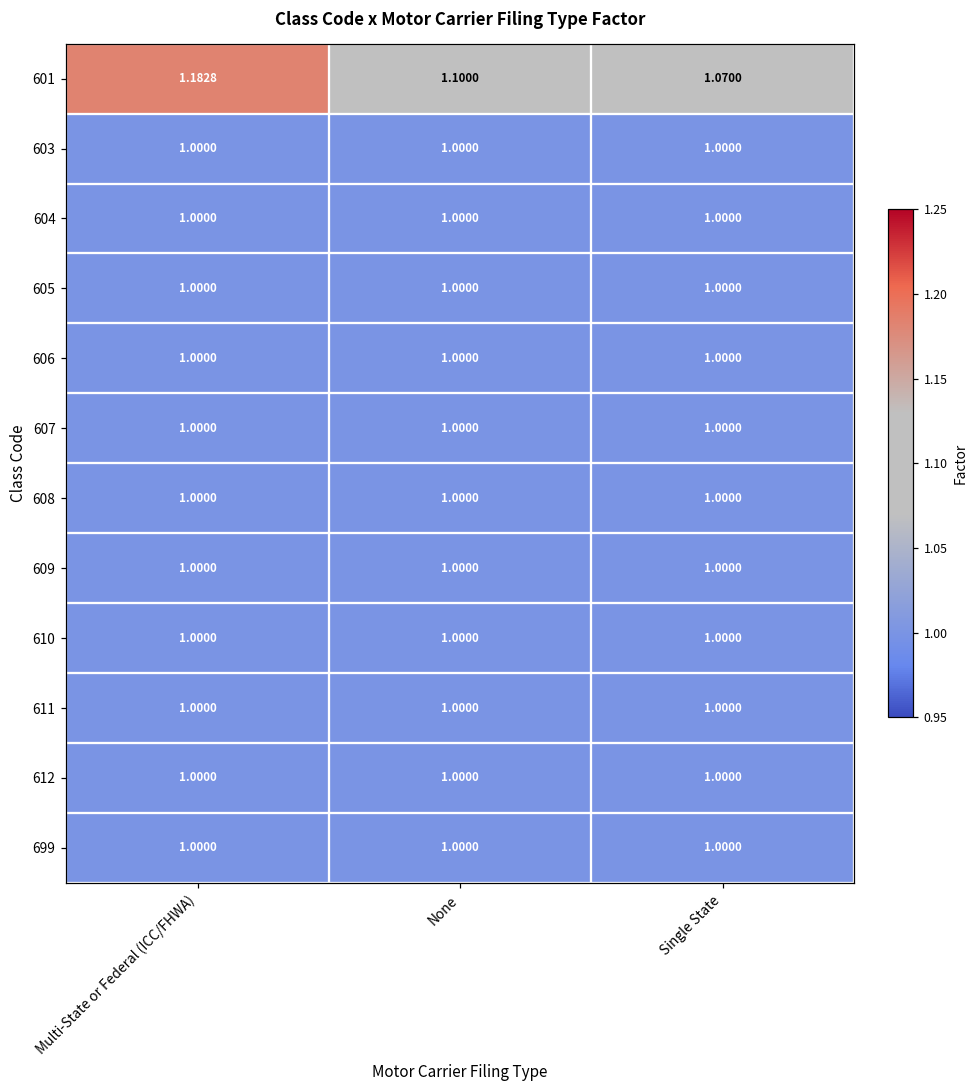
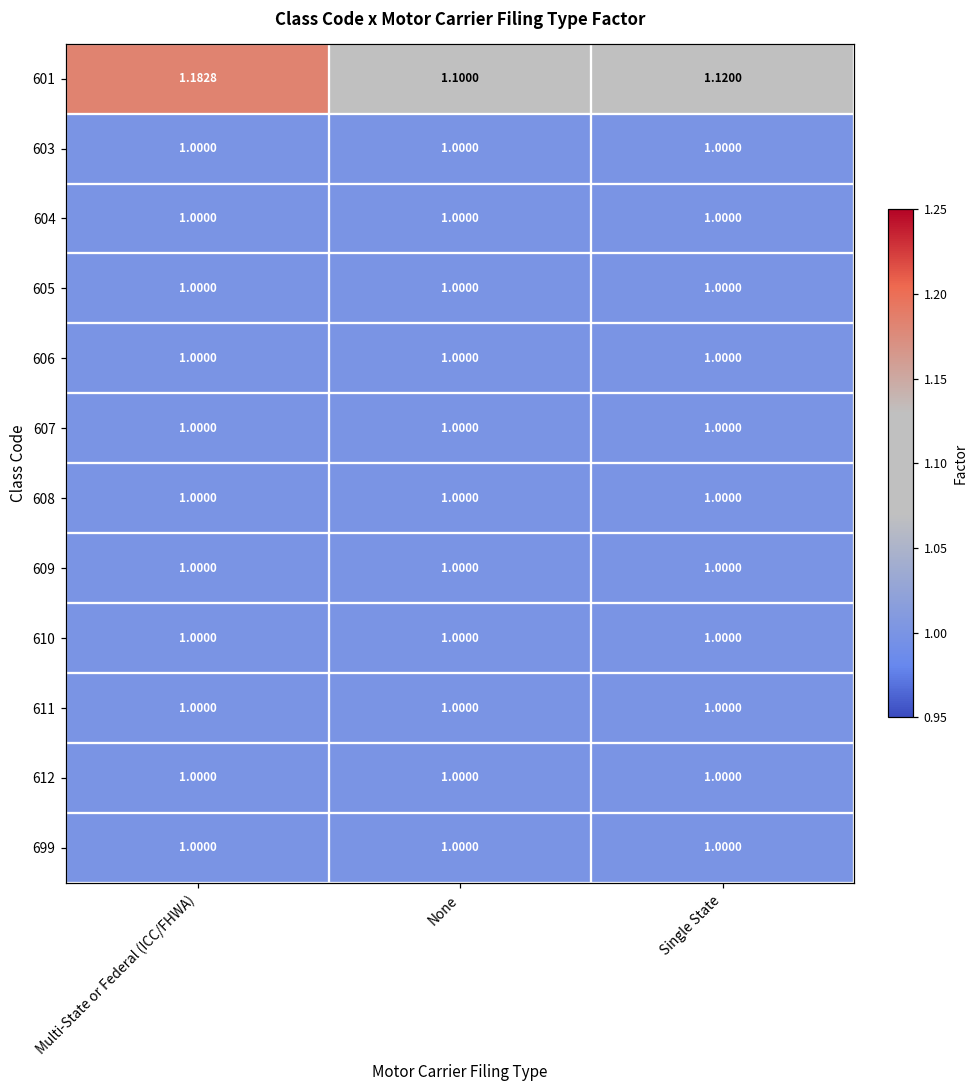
  {
    "601": {
      "Multi-State or Federal (ICC/FHWA)": 1.1828,
      "None": 1.1000,
-     "Single State": 1.0700
+     "Single State": 1.1200
    },
    "603": {
      "Multi-State or Federal (ICC/FHWA)": 1.0000,
      "None": 1.0000,
      "Single State": 1.0000
    },
    "604": {
      "Multi-State or Federal (ICC/FHWA)": 1.0000,
      "None": 1.0000,
      "Single State": 1.0000
    },
    "605": {
      "Multi-State or Federal (ICC/FHWA)": 1.0000,
      "None": 1.0000,
      "Single State": 1.0000
    },
    "606": {
      "Multi-State or Federal (ICC/FHWA)": 1.0000,
      "None": 1.0000,
      "Single State": 1.0000
    },
    "607": {
      "Multi-State or Federal (ICC/FHWA)": 1.0000,
      "None": 1.0000,
      "Single State": 1.0000
    },
    "608": {
      "Multi-State or Federal (ICC/FHWA)": 1.0000,
      "None": 1.0000,
      "Single State": 1.0000
    },
    "609": {
      "Multi-State or Federal (ICC/FHWA)": 1.0000,
      "None": 1.0000,
      "Single State": 1.0000
    },
    "610": {
      "Multi-State or Federal (ICC/FHWA)": 1.0000,
      "None": 1.0000,
      "Single State": 1.0000
    },
    "611": {
      "Multi-State or Federal (ICC/FHWA)": 1.0000,
      "None": 1.0000,
      "Single State": 1.0000
    },
    "612": {
      "Multi-State or Federal (ICC/FHWA)": 1.0000,
      "None": 1.0000,
      "Single State": 1.0000
    },
    "699": {
      "Multi-State or Federal (ICC/FHWA)": 1.0000,
      "None": 1.0000,
      "Single State": 1.0000
    }
  }
